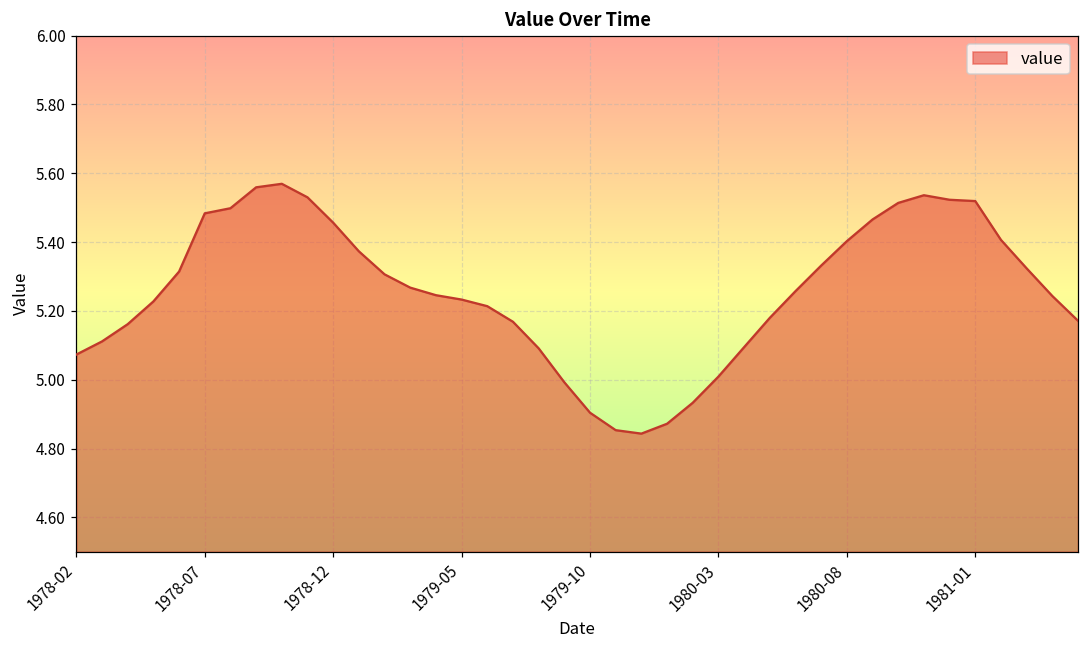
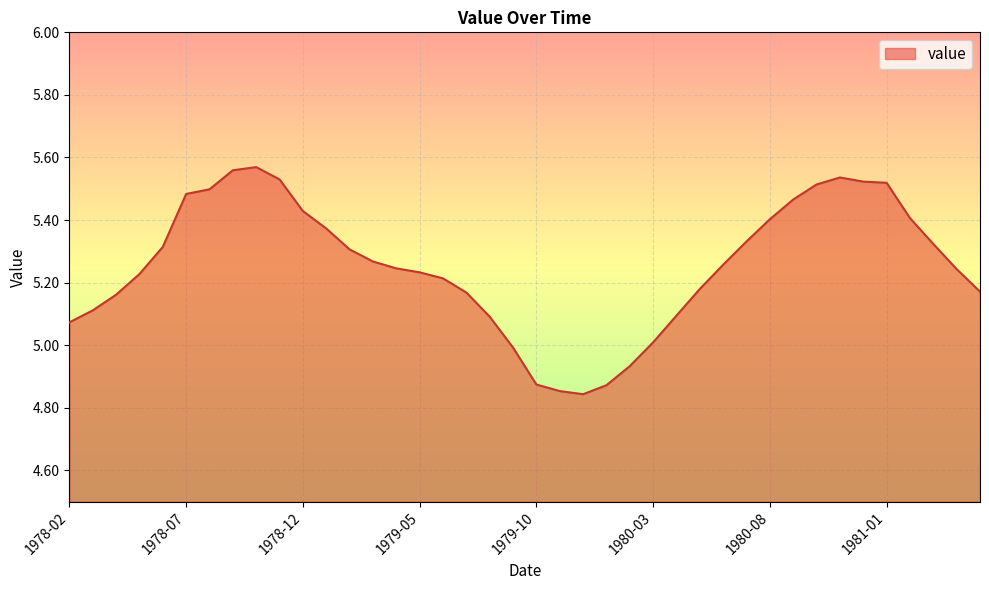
  {
    "1978-02": 5.07,
    "1978-07": 5.48,
-   "1978-12": 5.46,
+   "1978-12": 5.43,
    "1979-05": 5.23,
-   "1979-10": 4.90,
+   "1979-10": 4.87,
    "1980-03": 5.01,
    "1980-08": 5.40,
    "1981-01": 5.52
  }
